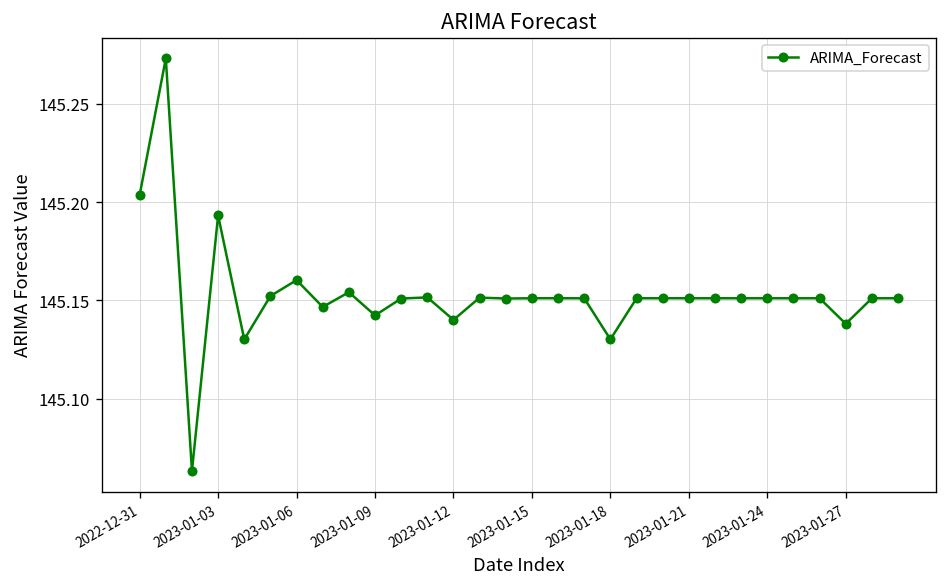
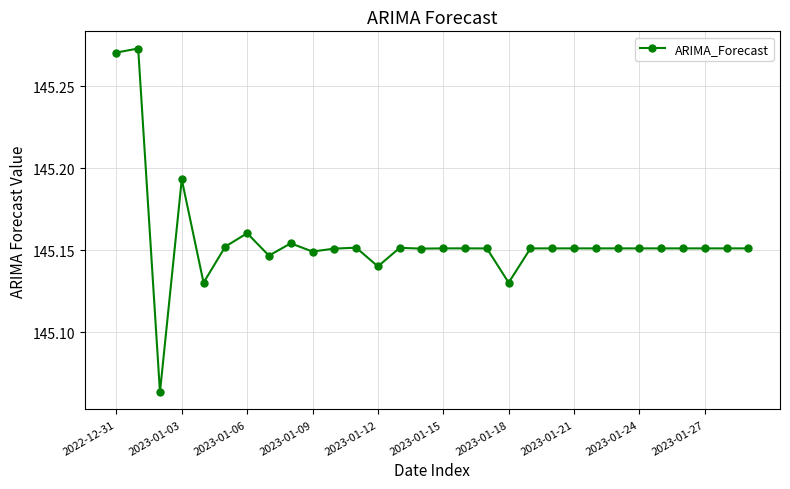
  {
-   "2022-12-31": 145.204,
+   "2022-12-31": 145.270,
    "2023-01-03": 145.193,
    "2023-01-06": 145.160,
-   "2023-01-09": 145.142,
+   "2023-01-09": 145.149,
    "2023-01-12": 145.140,
    "2023-01-15": 145.151,
    "2023-01-18": 145.130,
    "2023-01-21": 145.151,
    "2023-01-24": 145.151,
-   "2023-01-27": 145.138
+   "2023-01-27": 145.151
  }
